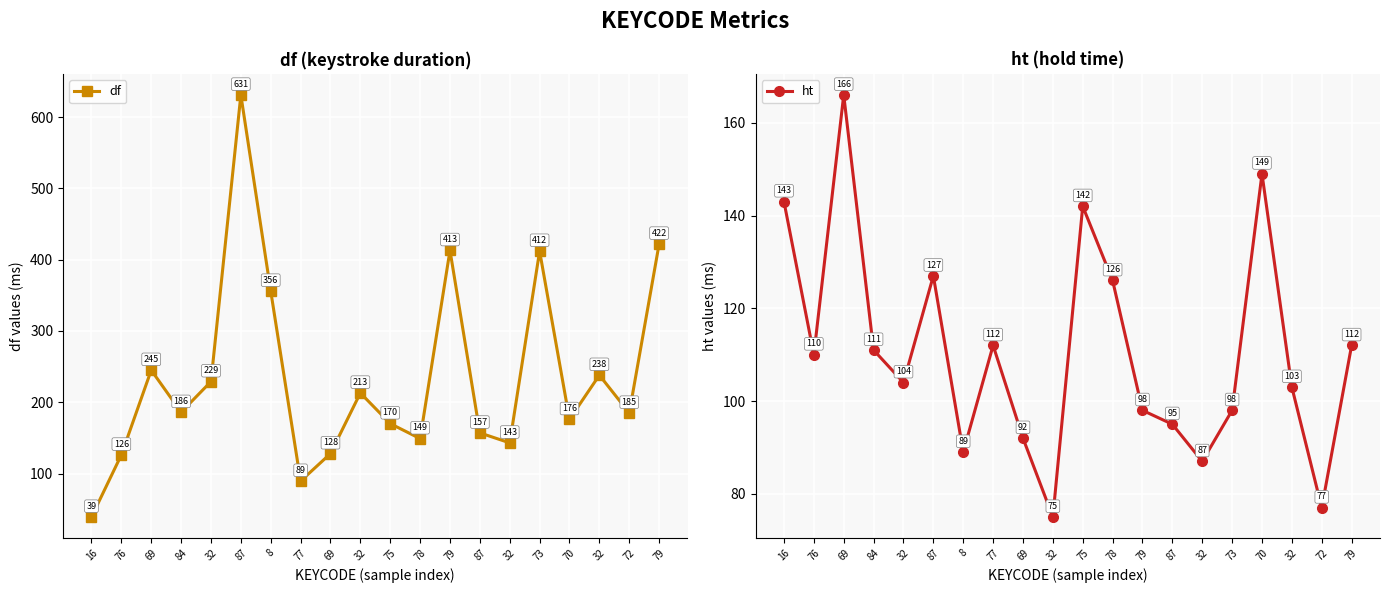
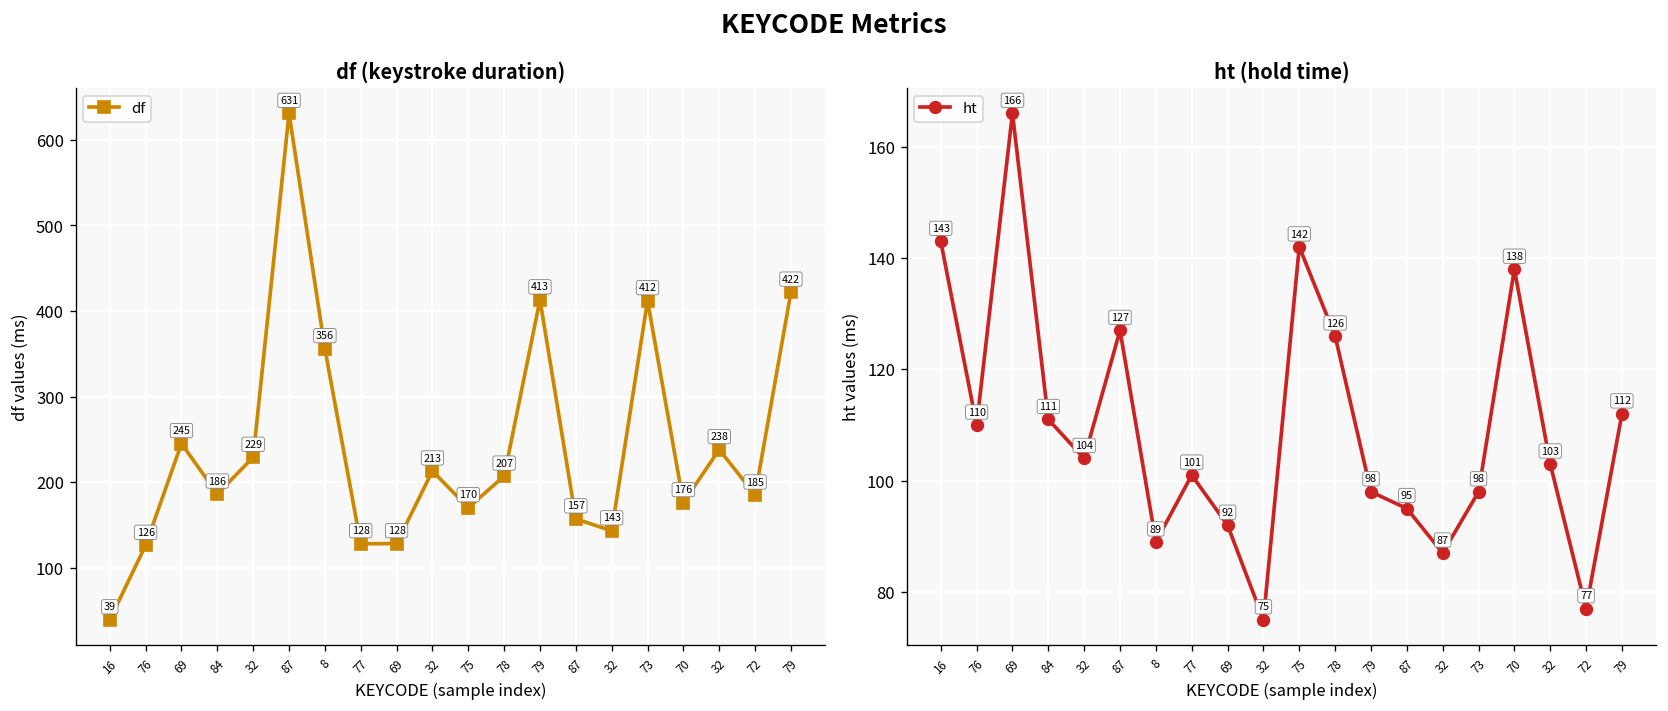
  {
    "df (keystroke duration)": {
-     "77": 89,
-     "78": 149
+     "77": 128,
+     "78": 207
    },
    "ht (hold time)": {
-     "77": 112,
-     "70": 149
+     "77": 101,
+     "70": 138
    }
  }
